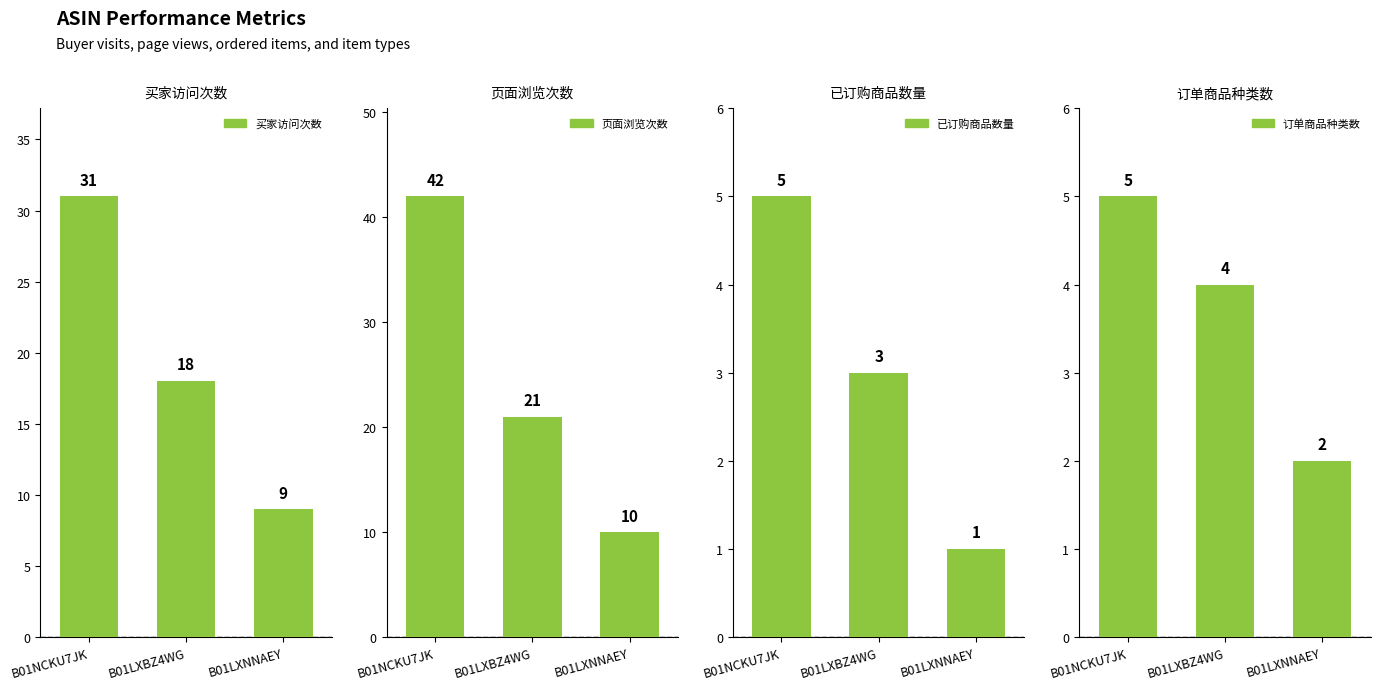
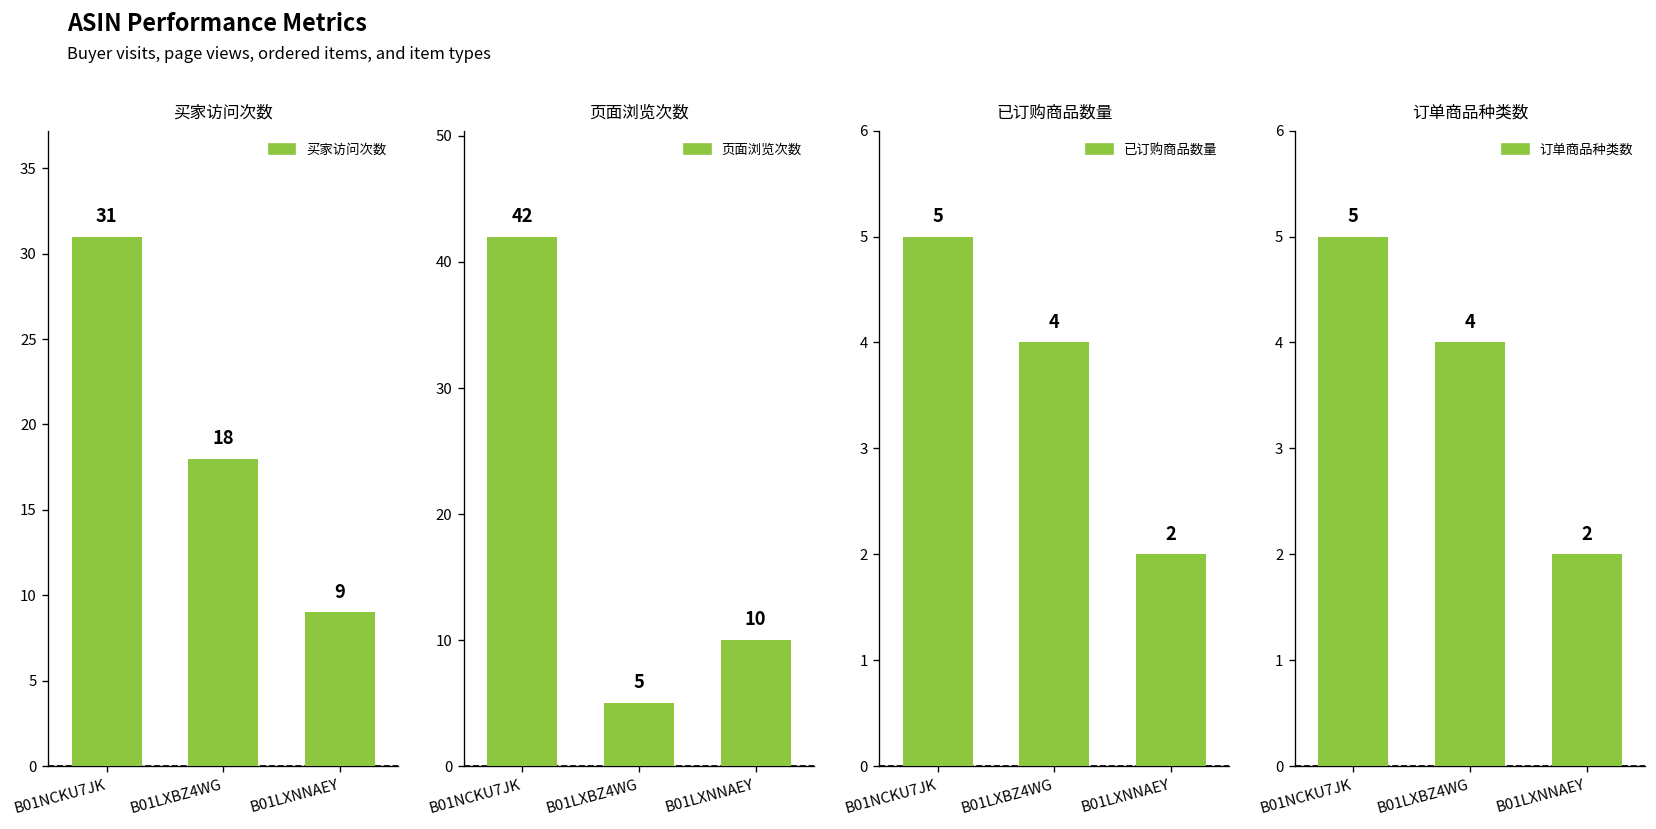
  {
    "买家访问次数": {
      "B01NCKU7JK": 31,
      "B01LXBZ4WG": 18,
      "B01LXNNAEY": 9
    },
    "页面浏览次数": {
      "B01NCKU7JK": 42,
-     "B01LXBZ4WG": 21,
+     "B01LXBZ4WG": 5,
      "B01LXNNAEY": 10
    },
    "已订购商品数量": {
      "B01NCKU7JK": 5,
-     "B01LXBZ4WG": 3,
-     "B01LXNNAEY": 1
+     "B01LXBZ4WG": 4,
+     "B01LXNNAEY": 2
    },
    "订单商品种类数": {
      "B01NCKU7JK": 5,
      "B01LXBZ4WG": 4,
      "B01LXNNAEY": 2
    }
  }
